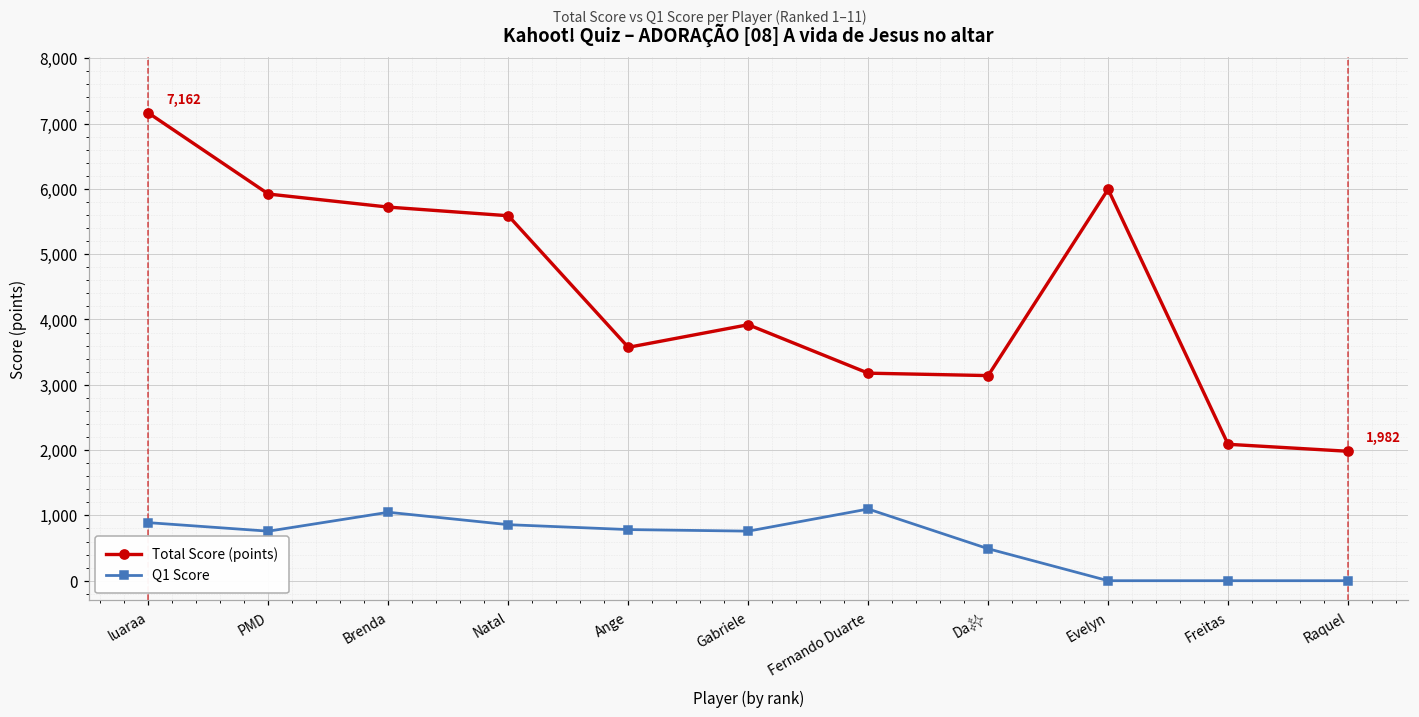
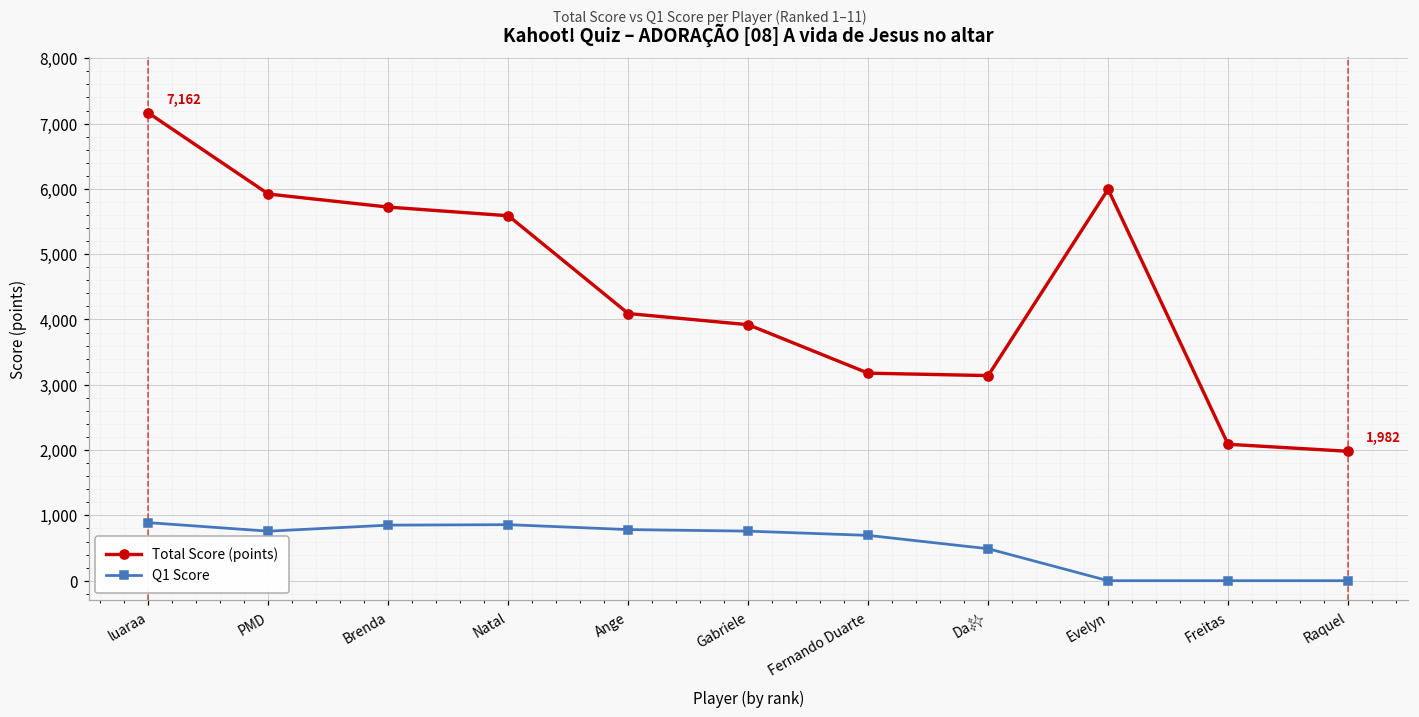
  {
    "Total Score (points)": {
      "PMD": "5,900",
      "Brenda": "5,700",
      "Natal": "5,600",
-     "Ange": "3,600",
+     "Ange": "4,100",
      "Gabriele": "3,900",
      "Fernando Duarte": "3,200",
      "Da✨": "3,100",
      "Evelyn": "6,000",
      "Freitas": "2,100"
    },
    "Q1 Score": {
      "luaraa": "900",
      "PMD": "800",
-     "Brenda": "1,000",
+     "Brenda": "900",
      "Natal": "900",
      "Ange": "800",
      "Gabriele": "800",
-     "Fernando Duarte": "1,100",
+     "Fernando Duarte": "700",
      "Da✨": "500",
      "Evelyn": "0",
      "Freitas": "0",
      "Raquel": "0"
    }
  }
